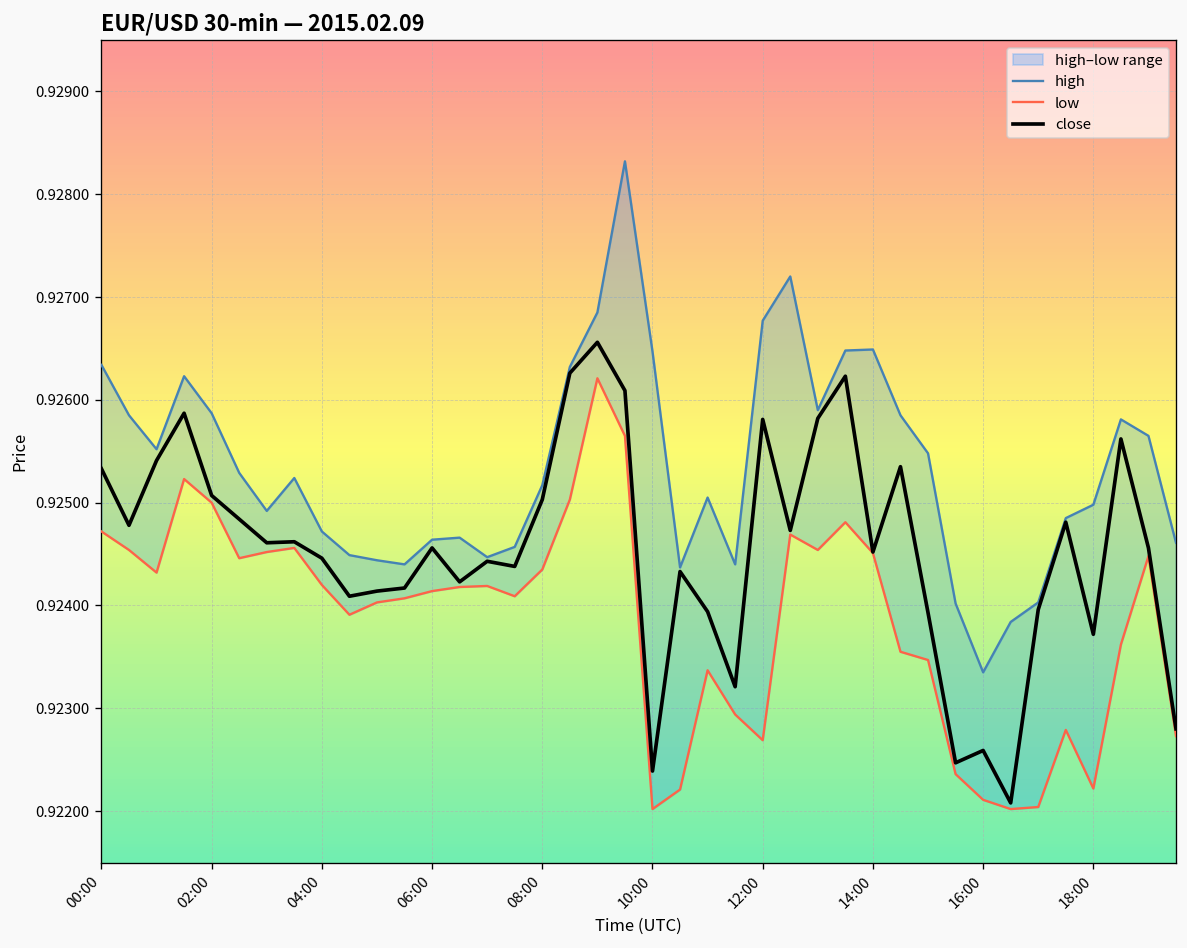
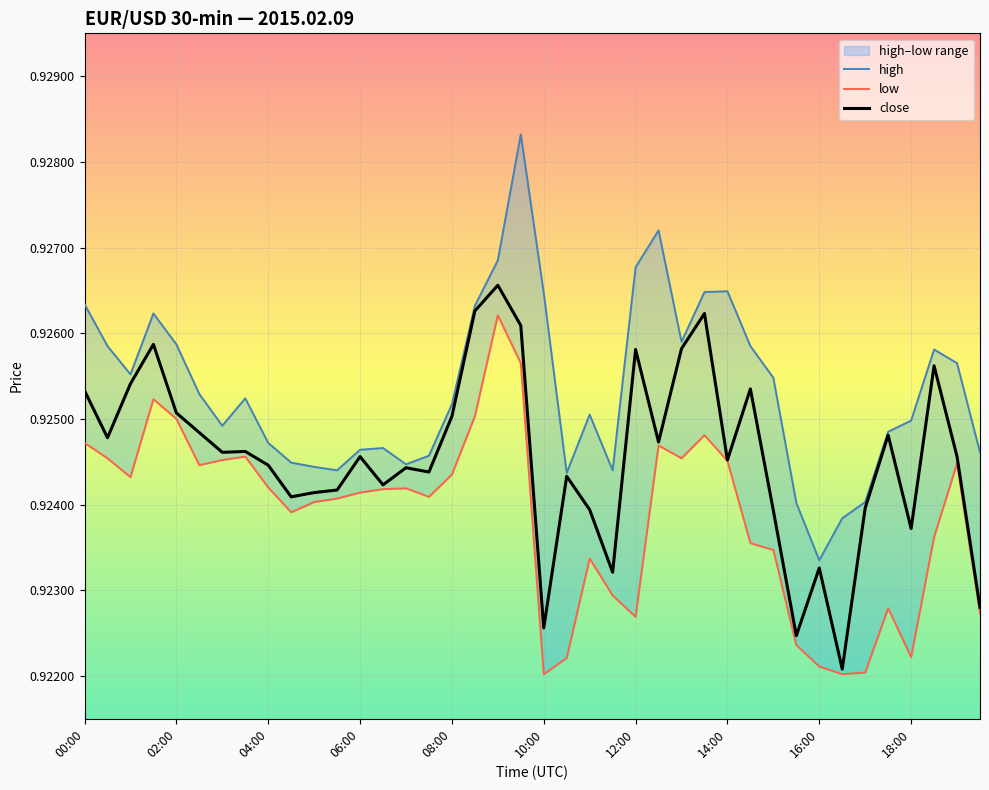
  {
    "high–low range": {
      "00:00": 0.9263,
      "02:00": 0.9259,
      "04:00": 0.9247,
      "06:00": 0.9246,
      "08:00": 0.9252,
      "10:00": 0.9265,
      "12:00": 0.9268,
      "14:00": 0.9265,
      "16:00": 0.9234,
      "18:00": 0.9250
    },
    "low": {
      "00:00": 0.9247,
      "02:00": 0.9250,
      "04:00": 0.9242,
      "06:00": 0.9241,
      "08:00": 0.9244,
      "10:00": 0.9220,
      "12:00": 0.9227,
      "16:00": 0.9221,
      "18:00": 0.9222
    },
    "close": {
      "00:00": 0.9253,
      "02:00": 0.9251,
      "04:00": 0.9245,
      "06:00": 0.9246,
      "08:00": 0.9250,
-     "10:00": 0.9224,
+     "10:00": 0.9226,
      "12:00": 0.9258,
-     "16:00": 0.9226,
+     "16:00": 0.9233,
      "18:00": 0.9237
    }
  }
